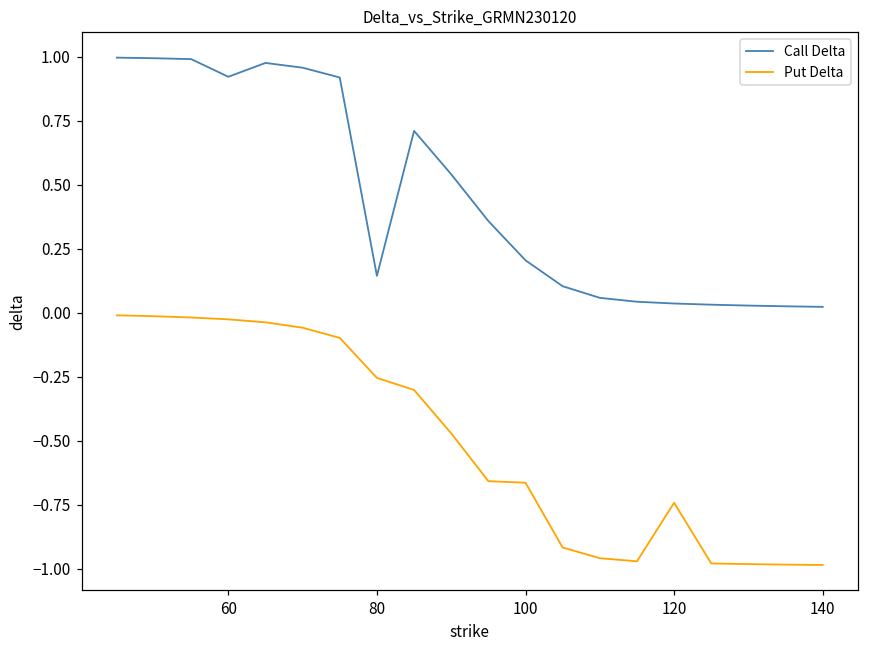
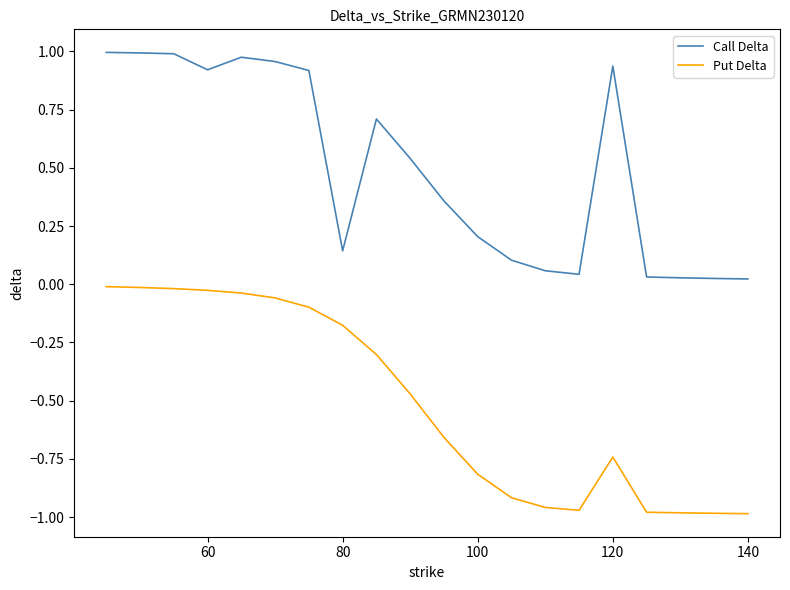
  {
    "Call Delta": {
      "60": 0.92,
      "80": 0.14,
      "100": 0.20,
-     "120": 0.04,
+     "120": 0.94,
      "140": 0.02
    },
    "Put Delta": {
      "60": -0.03,
-     "80": -0.25,
-     "100": -0.66,
+     "80": -0.18,
+     "100": -0.82,
      "120": -0.74,
      "140": -0.99
    }
  }
